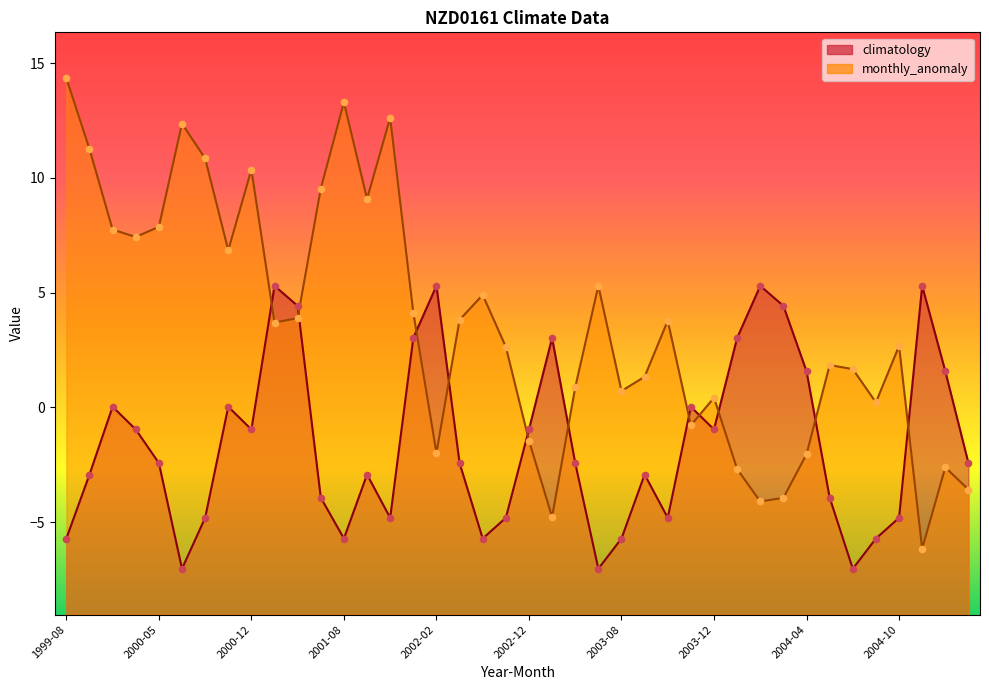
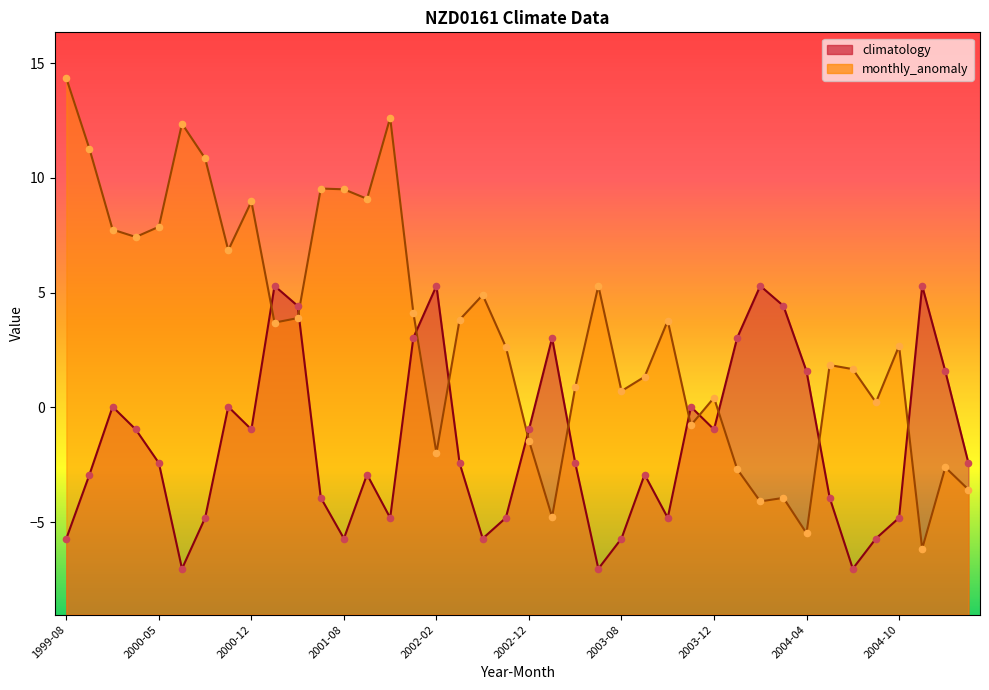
  {
    "climatology": {
      "1999-08": -5.7,
      "2000-05": -2.4,
      "2000-12": -1.0,
      "2001-08": -5.7,
      "2002-02": 5.3,
      "2002-12": -1.0,
      "2003-08": -5.7,
      "2003-12": -1.0,
      "2004-04": 1.6,
      "2004-10": -4.8
    },
    "monthly_anomaly": {
      "1999-08": 14.3,
      "2000-05": 7.9,
-     "2000-12": 10.4,
-     "2001-08": 13.3,
+     "2000-12": 9.0,
+     "2001-08": 9.5,
      "2002-02": -2.0,
      "2002-12": -1.4,
      "2003-08": 0.7,
      "2003-12": 0.4,
-     "2004-04": -2.0,
+     "2004-04": -5.5,
      "2004-10": 2.7
    }
  }
